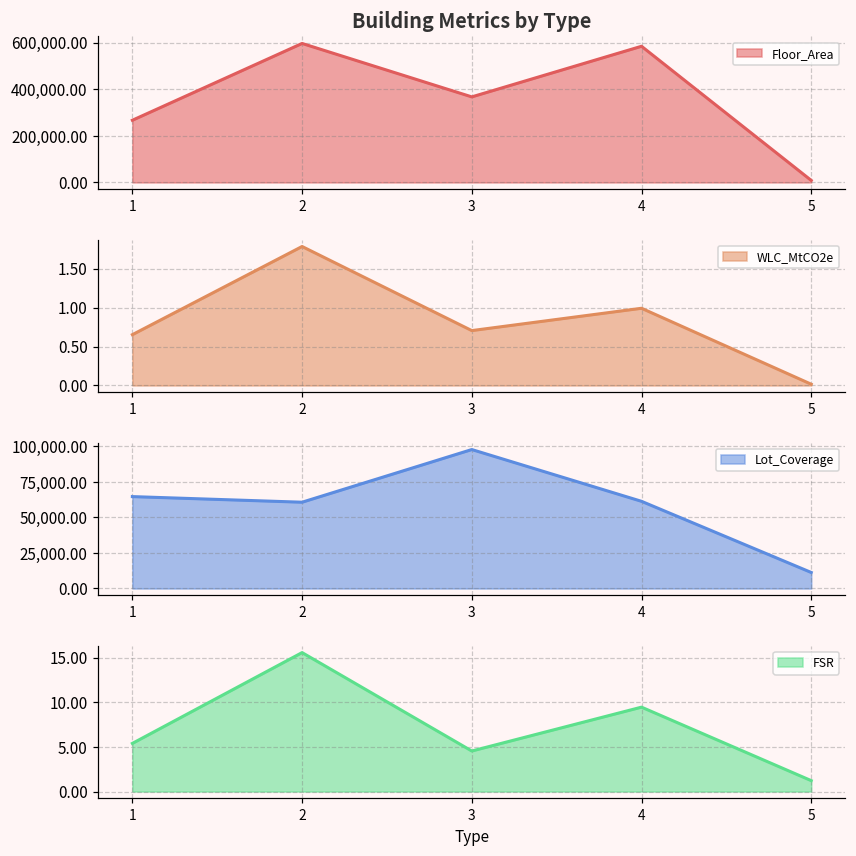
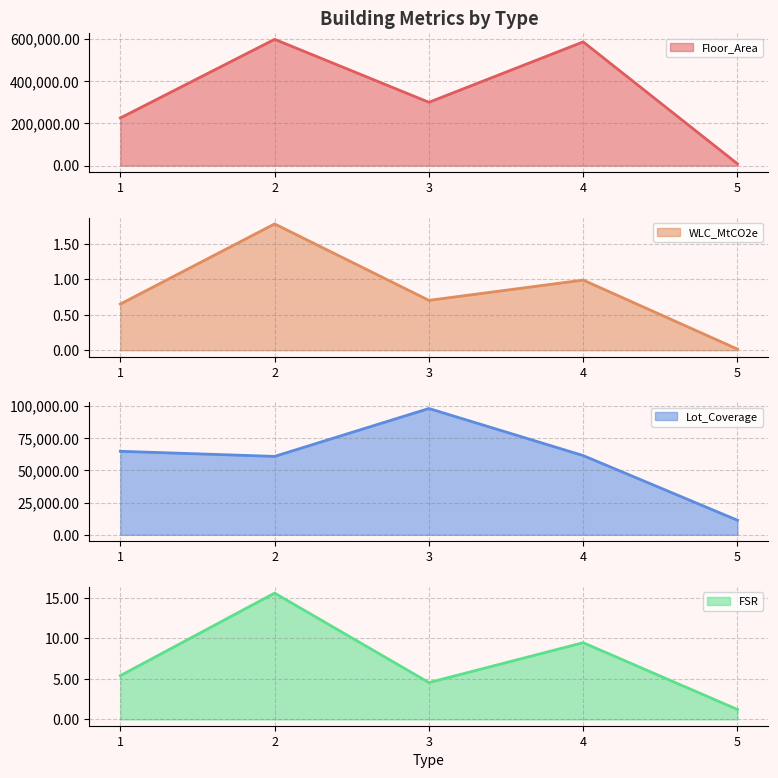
  {
    "Building Metrics by Type": {
-     "1": "270,000",
+     "1": "230,000",
      "2": "600,000",
-     "3": "370,000",
+     "3": "300,000",
      "4": "580,000",
      "5": "10,000"
    }
  }
